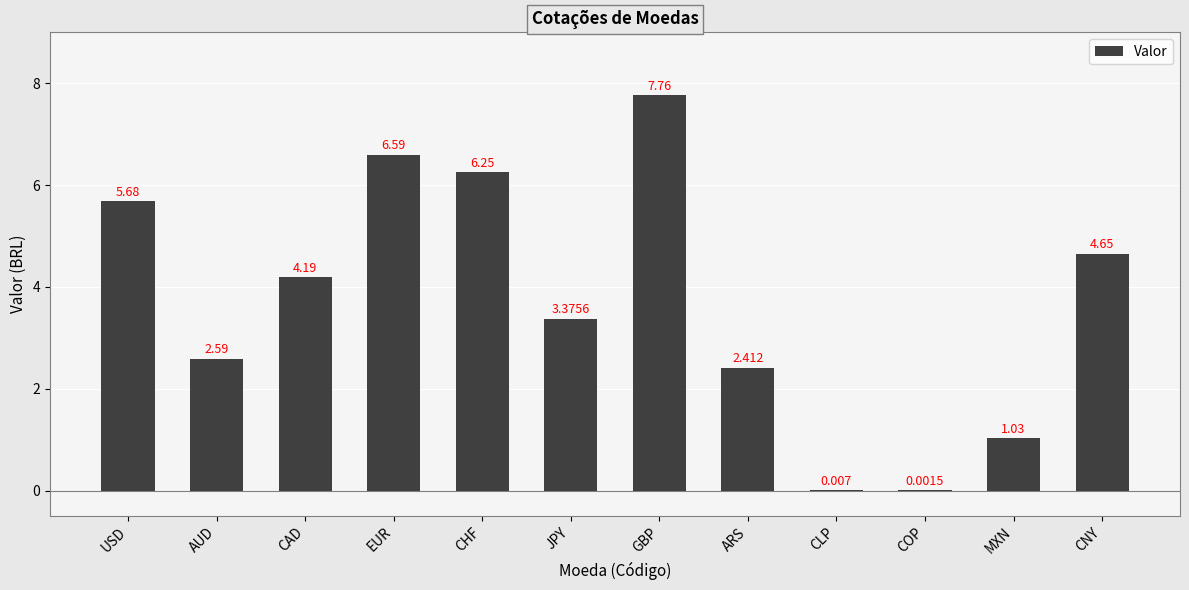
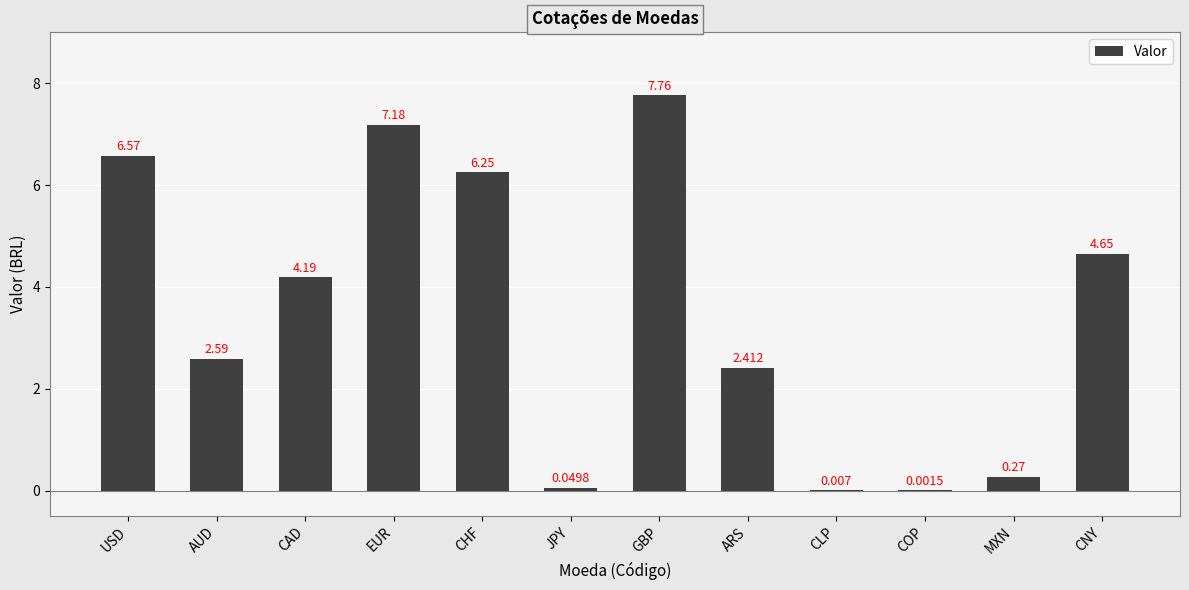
  {
-   "USD": 5.68,
+   "USD": 6.57,
    "AUD": 2.59,
    "CAD": 4.19,
-   "EUR": 6.59,
+   "EUR": 7.18,
    "CHF": 6.25,
-   "JPY": 3.3756,
+   "JPY": 0.0498,
    "GBP": 7.76,
    "ARS": 2.412,
    "CLP": 0.007,
    "COP": 0.0015,
-   "MXN": 1.03,
+   "MXN": 0.27,
    "CNY": 4.65
  }
